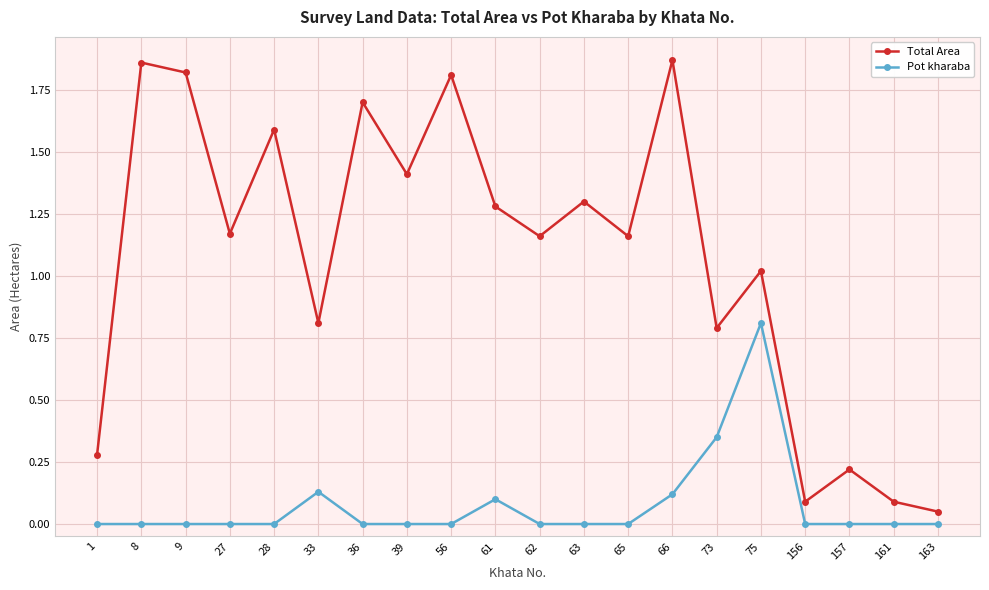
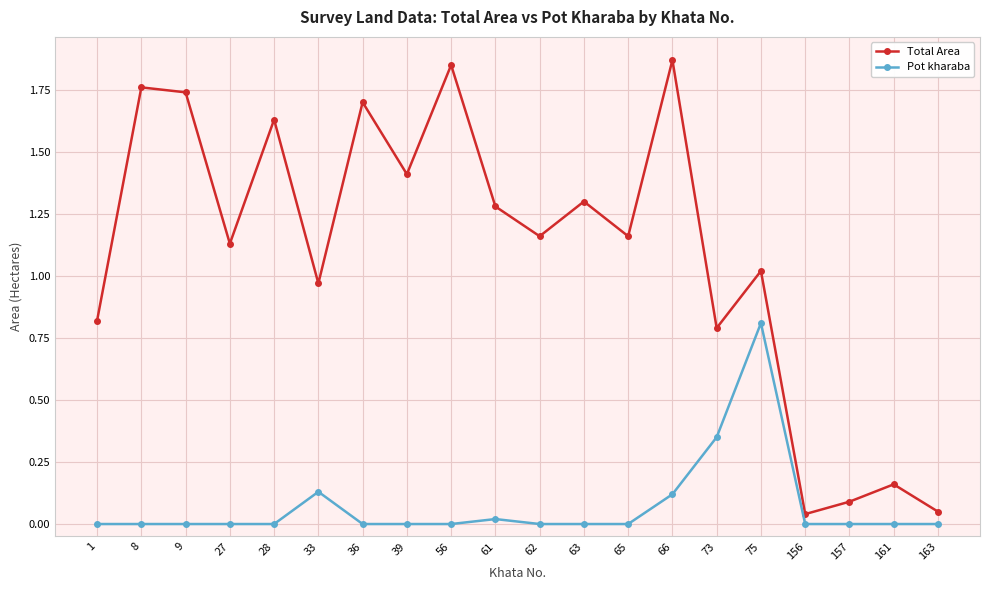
  {
    "Total Area": {
-     "1": 0.28,
-     "8": 1.86,
-     "9": 1.82,
-     "27": 1.17,
-     "28": 1.59,
-     "33": 0.81,
+     "1": 0.82,
+     "8": 1.76,
+     "9": 1.74,
+     "27": 1.13,
+     "28": 1.63,
+     "33": 0.97,
      "36": 1.70,
      "39": 1.41,
-     "56": 1.81,
+     "56": 1.85,
      "61": 1.28,
      "62": 1.16,
      "63": 1.30,
      "65": 1.16,
      "66": 1.87,
      "73": 0.79,
      "75": 1.02,
-     "156": 0.09,
-     "157": 0.22,
-     "161": 0.09,
+     "156": 0.04,
+     "157": 0.09,
+     "161": 0.16,
      "163": 0.05
    },
    "Pot kharaba": {
      "1": 0.00,
      "8": 0.00,
      "9": 0.00,
      "27": 0.00,
      "28": 0.00,
      "33": 0.13,
      "36": 0.00,
      "39": 0.00,
      "56": 0.00,
-     "61": 0.10,
+     "61": 0.02,
      "62": 0.00,
      "63": 0.00,
      "65": 0.00,
      "66": 0.12,
      "73": 0.35,
      "75": 0.81,
      "156": 0.00,
      "157": 0.00,
      "161": 0.00,
      "163": 0.00
    }
  }
